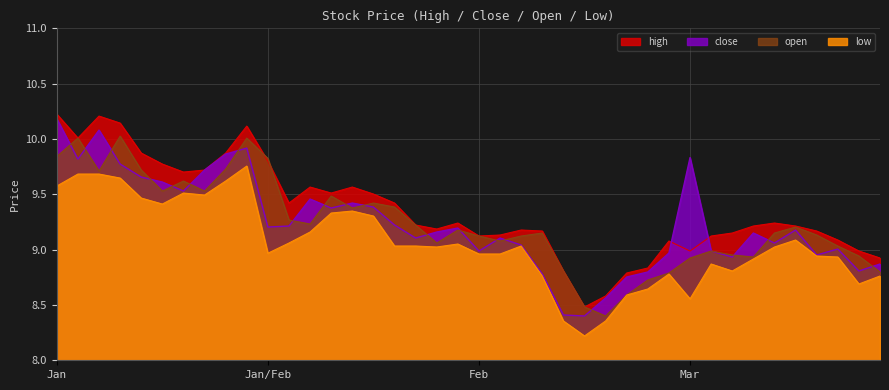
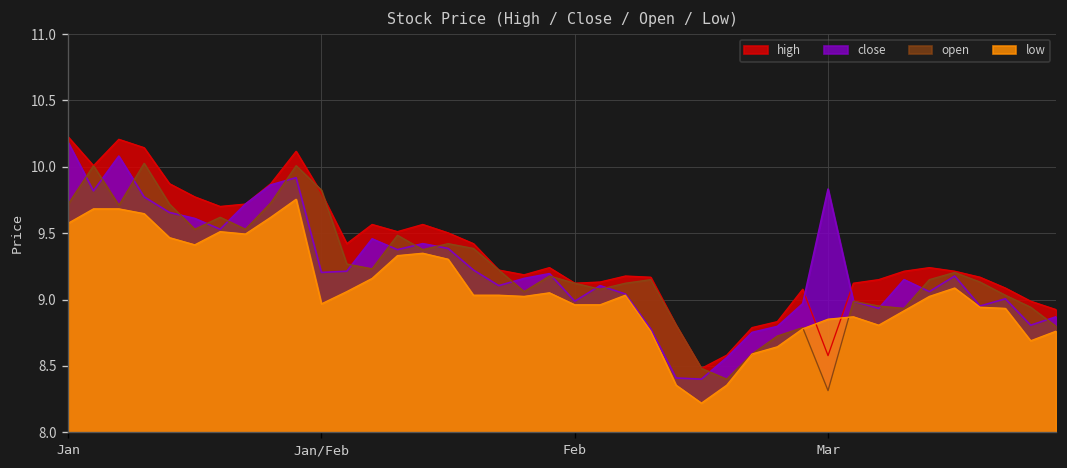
  {
    "high": {
      "Jan": 10.22,
      "Jan/Feb": 9.80,
-     "Mar": 8.99
+     "Mar": 8.58
    },
    "close": {
      "Jan": 10.18,
      "Jan/Feb": 9.20,
      "Feb": 8.99,
      "Mar": 9.83
    },
    "open": {
-     "Jan": 9.84,
+     "Jan": 9.72,
      "Jan/Feb": 9.82,
-     "Mar": 8.92
+     "Mar": 8.31
    },
    "low": {
      "Jan": 9.57,
      "Jan/Feb": 8.97,
      "Feb": 8.96,
-     "Mar": 8.56
+     "Mar": 8.85
    }
  }
